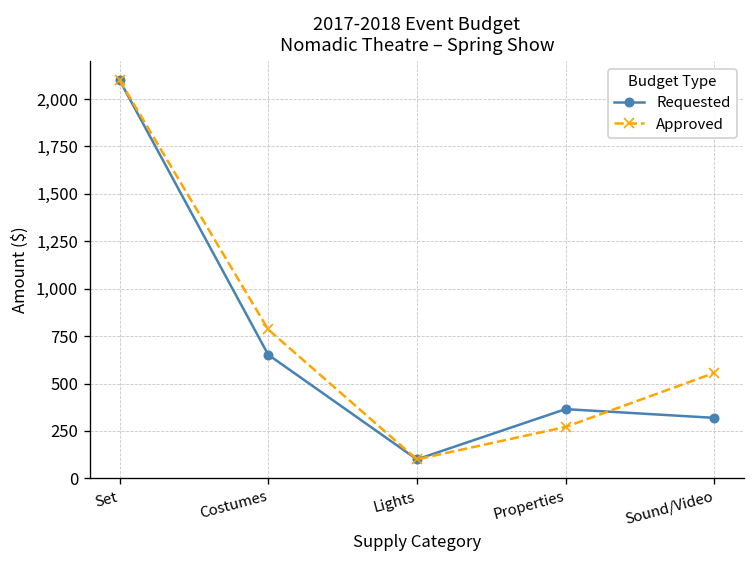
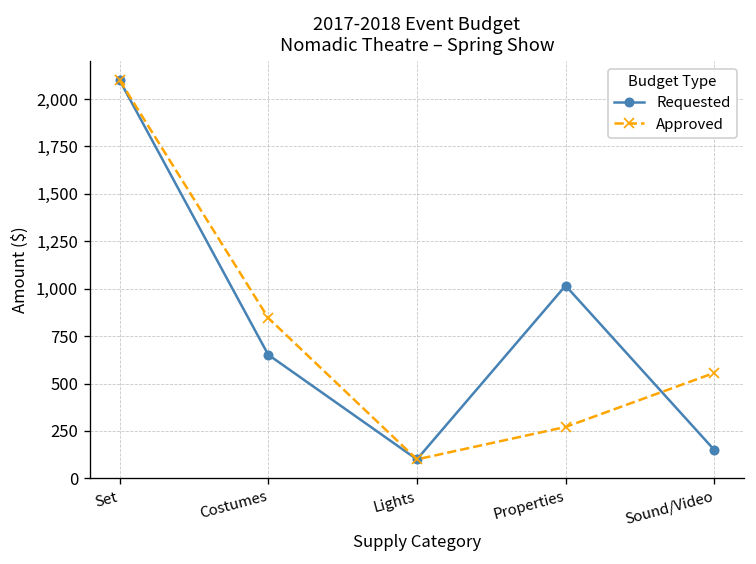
  {
    "Requested": {
      "Costumes": "650",
-     "Properties": "370",
-     "Sound/Video": "320"
+     "Properties": "1,020",
+     "Sound/Video": "150"
    },
    "Approved": {
-     "Costumes": "790",
+     "Costumes": "850",
      "Properties": "270",
      "Sound/Video": "560"
    }
  }
